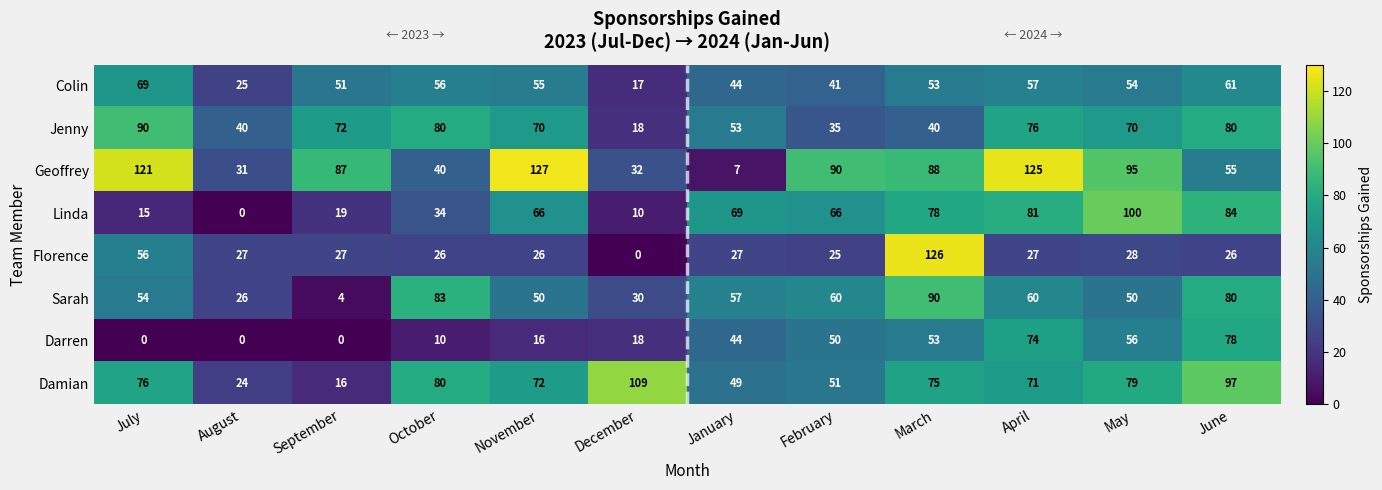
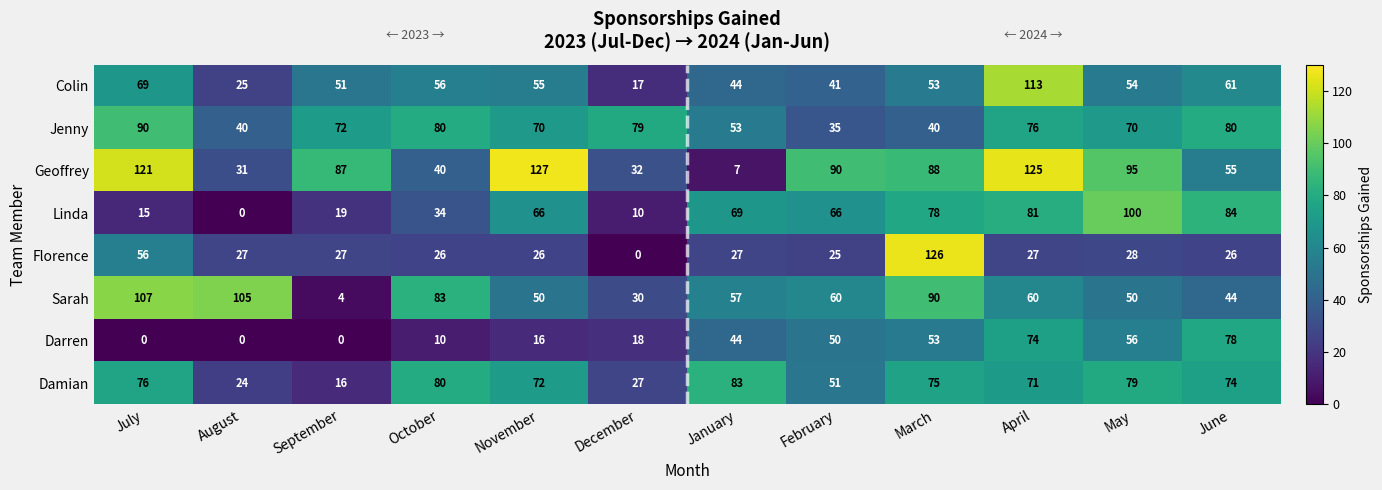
  {
    "Colin": {
      "July": 69,
      "August": 25,
      "September": 51,
      "October": 56,
      "November": 55,
      "December": 17,
      "January": 44,
      "February": 41,
      "March": 53,
-     "April": 57,
+     "April": 113,
      "May": 54,
      "June": 61
    },
    "Jenny": {
      "July": 90,
      "August": 40,
      "September": 72,
      "October": 80,
      "November": 70,
-     "December": 18,
+     "December": 79,
      "January": 53,
      "February": 35,
      "March": 40,
      "April": 76,
      "May": 70,
      "June": 80
    },
    "Geoffrey": {
      "July": 121,
      "August": 31,
      "September": 87,
      "October": 40,
      "November": 127,
      "December": 32,
      "January": 7,
      "February": 90,
      "March": 88,
      "April": 125,
      "May": 95,
      "June": 55
    },
    "Linda": {
      "July": 15,
      "August": 0,
      "September": 19,
      "October": 34,
      "November": 66,
      "December": 10,
      "January": 69,
      "February": 66,
      "March": 78,
      "April": 81,
      "May": 100,
      "June": 84
    },
    "Florence": {
      "July": 56,
      "August": 27,
      "September": 27,
      "October": 26,
      "November": 26,
      "December": 0,
      "January": 27,
      "February": 25,
      "March": 126,
      "April": 27,
      "May": 28,
      "June": 26
    },
    "Sarah": {
-     "July": 54,
-     "August": 26,
+     "July": 107,
+     "August": 105,
      "September": 4,
      "October": 83,
      "November": 50,
      "December": 30,
      "January": 57,
      "February": 60,
      "March": 90,
      "April": 60,
      "May": 50,
-     "June": 80
+     "June": 44
    },
    "Darren": {
      "July": 0,
      "August": 0,
      "September": 0,
      "October": 10,
      "November": 16,
      "December": 18,
      "January": 44,
      "February": 50,
      "March": 53,
      "April": 74,
      "May": 56,
      "June": 78
    },
    "Damian": {
      "July": 76,
      "August": 24,
      "September": 16,
      "October": 80,
      "November": 72,
-     "December": 109,
-     "January": 49,
+     "December": 27,
+     "January": 83,
      "February": 51,
      "March": 75,
      "April": 71,
      "May": 79,
-     "June": 97
+     "June": 74
    }
  }
